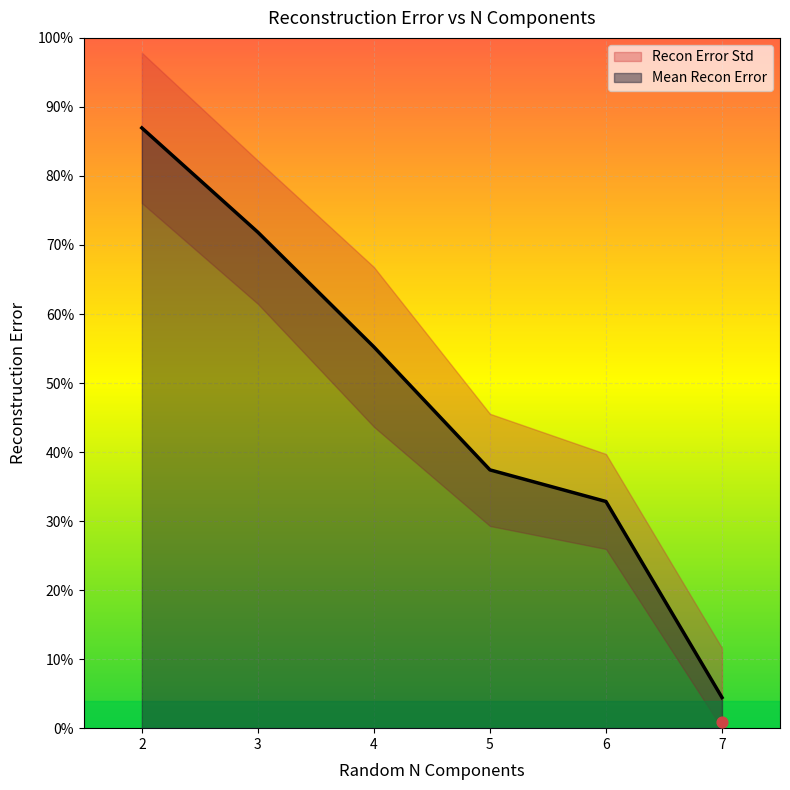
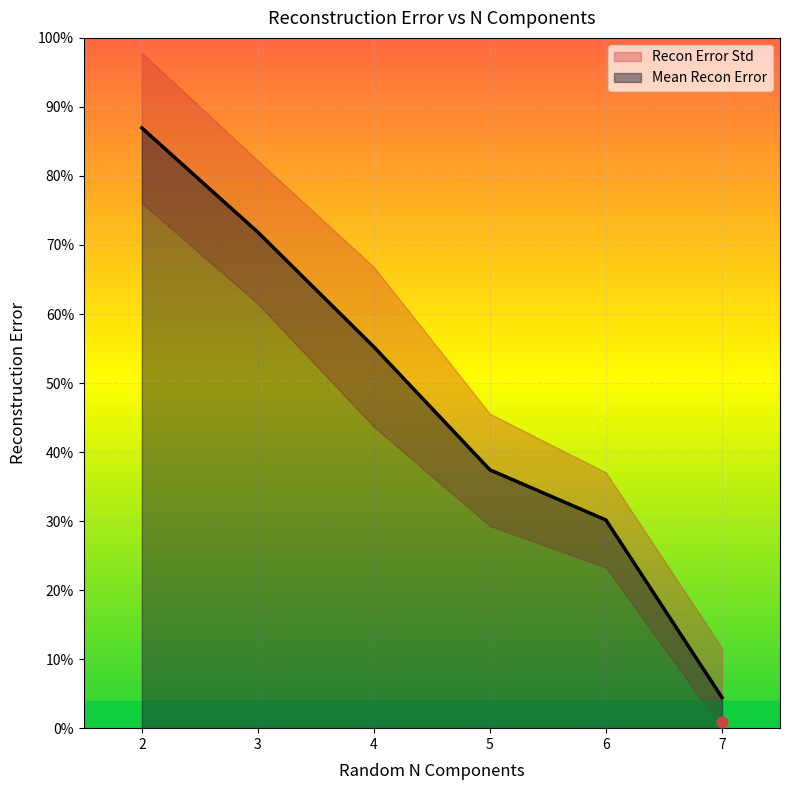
  {
    "Mean Recon Error": {
      "2": "87%",
      "3": "72%",
      "4": "55%",
      "5": "37%",
-     "6": "33%",
+     "6": "30%",
      "7": "4%"
    }
  }
